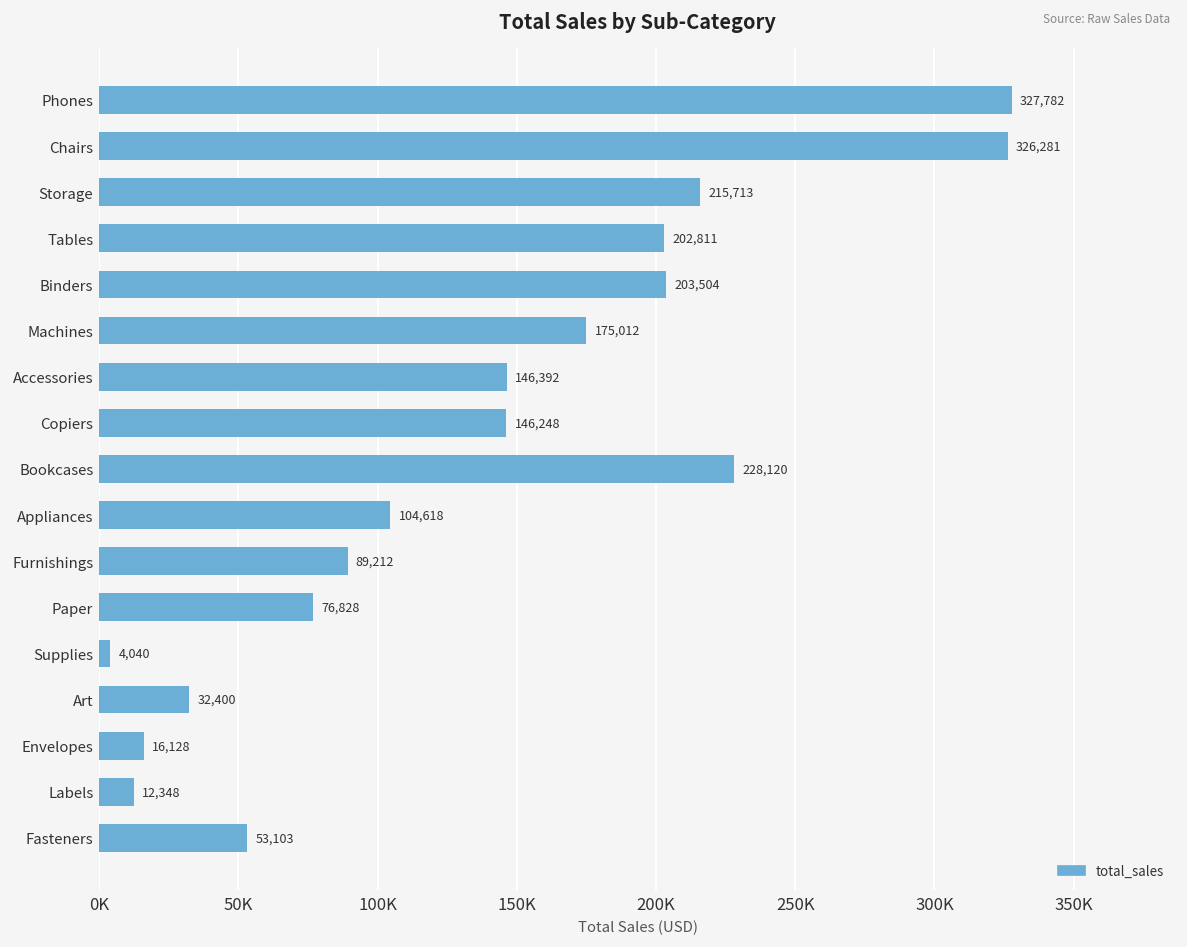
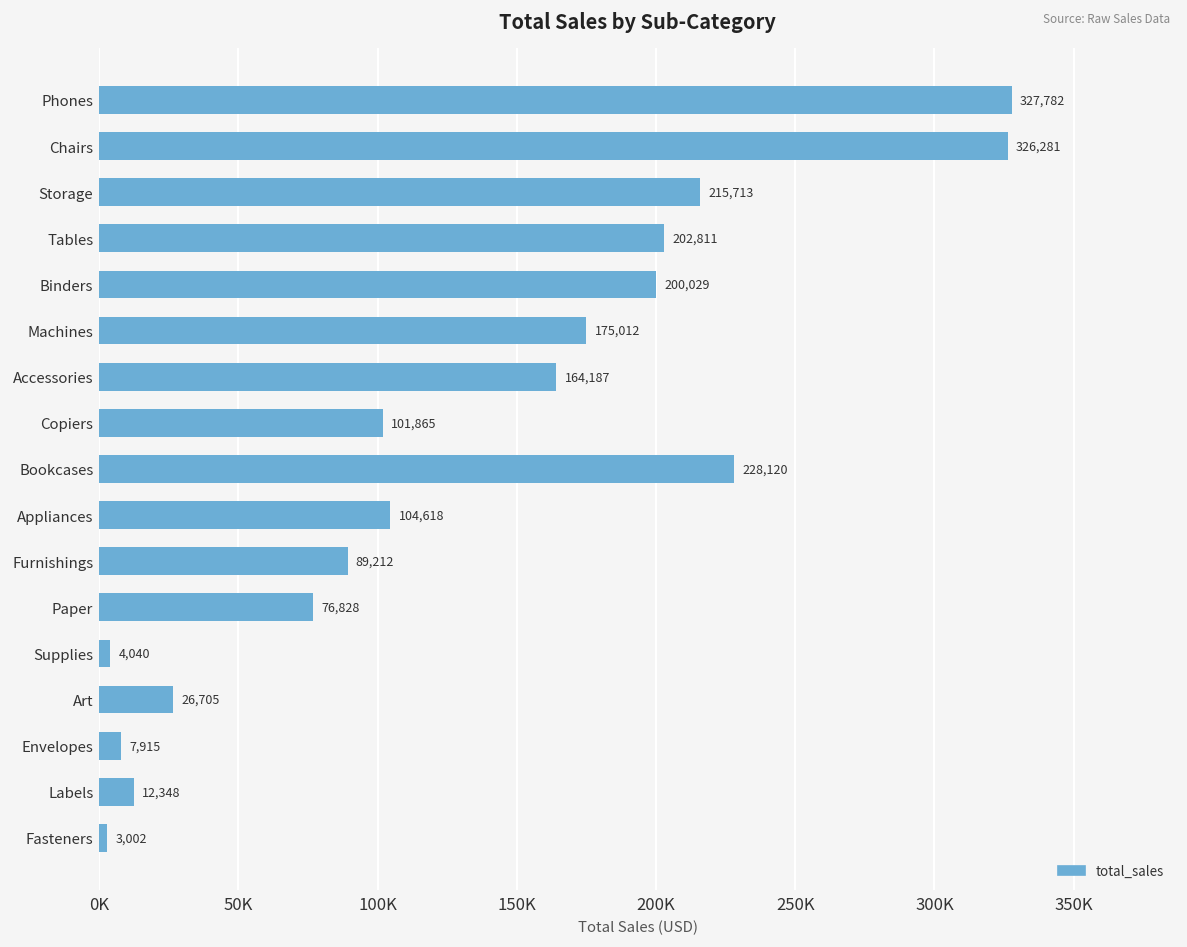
  {
    "Phones": "327,782",
    "Chairs": "326,281",
    "Storage": "215,713",
    "Tables": "202,811",
-   "Binders": "203,504",
+   "Binders": "200,029",
    "Machines": "175,012",
-   "Accessories": "146,392",
-   "Copiers": "146,248",
+   "Accessories": "164,187",
+   "Copiers": "101,865",
    "Bookcases": "228,120",
    "Appliances": "104,618",
    "Furnishings": "89,212",
    "Paper": "76,828",
    "Supplies": "4,040",
-   "Art": "32,400",
-   "Envelopes": "16,128",
+   "Art": "26,705",
+   "Envelopes": "7,915",
    "Labels": "12,348",
-   "Fasteners": "53,103"
+   "Fasteners": "3,002"
  }
